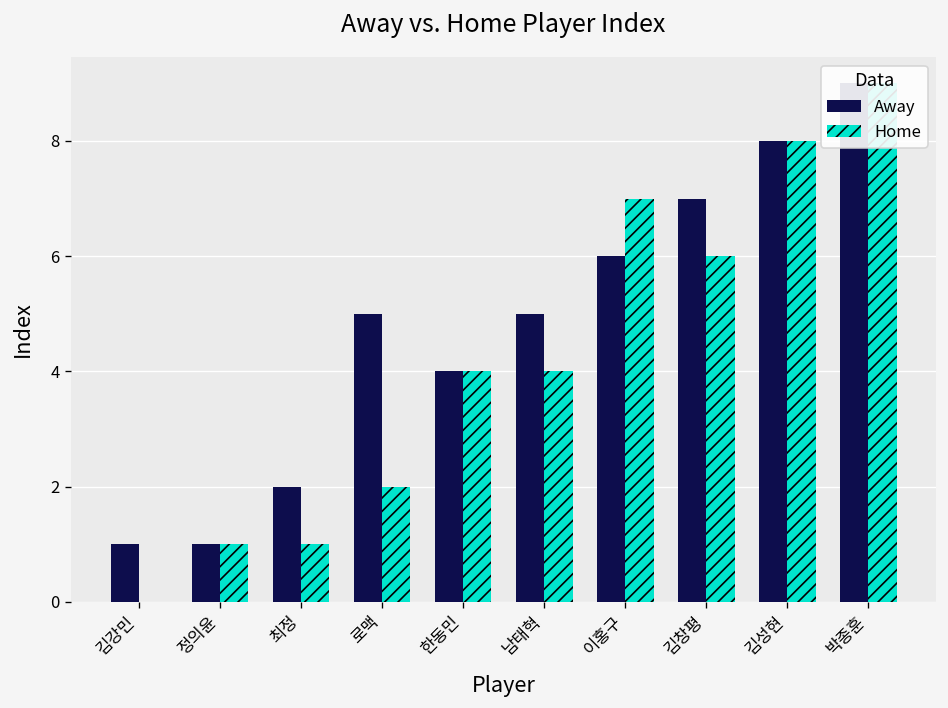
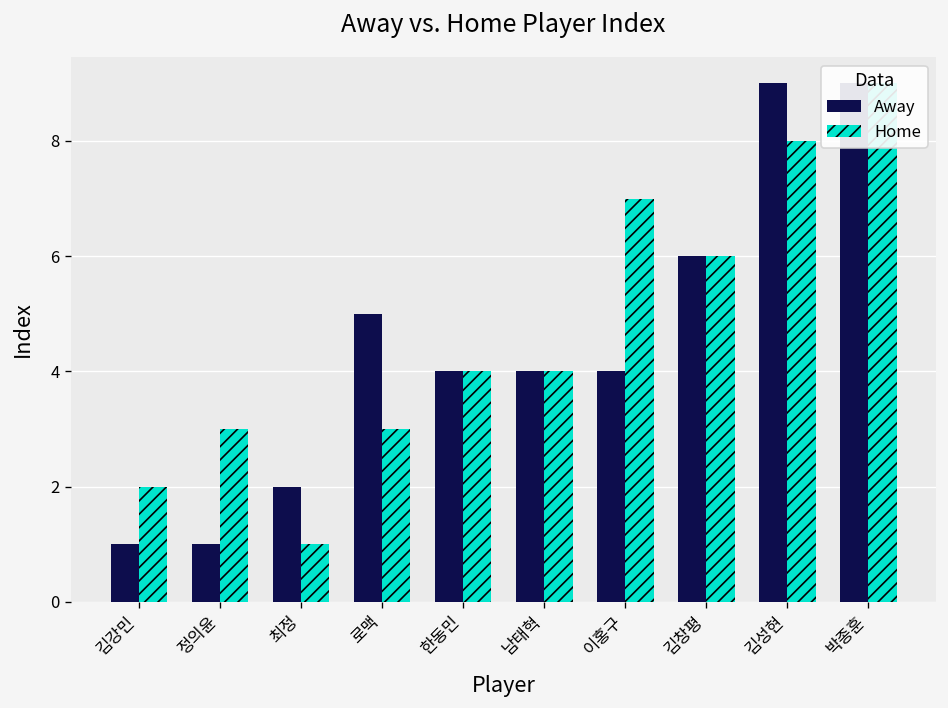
  {
    "Away": {
      "김강민": 1,
      "정의윤": 1,
      "최정": 2,
      "로맥": 5,
      "한동민": 4,
-     "남태혁": 5,
-     "이홍구": 6,
-     "김창평": 7,
-     "김성현": 8
+     "남태혁": 4,
+     "이홍구": 4,
+     "김창평": 6,
+     "김성현": 9
    },
    "Home": {
-     "김강민": 0,
-     "정의윤": 1,
+     "김강민": 2,
+     "정의윤": 3,
      "최정": 1,
-     "로맥": 2,
+     "로맥": 3,
      "한동민": 4,
      "남태혁": 4,
      "이홍구": 7,
      "김창평": 6,
      "김성현": 8
    }
  }
